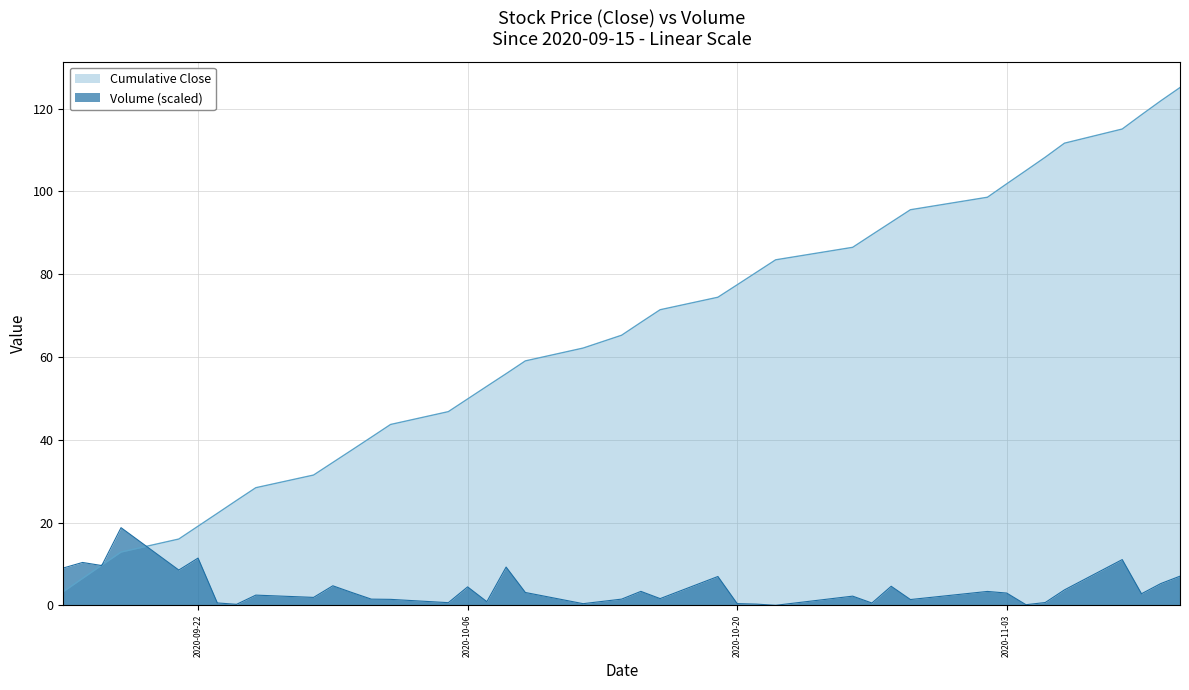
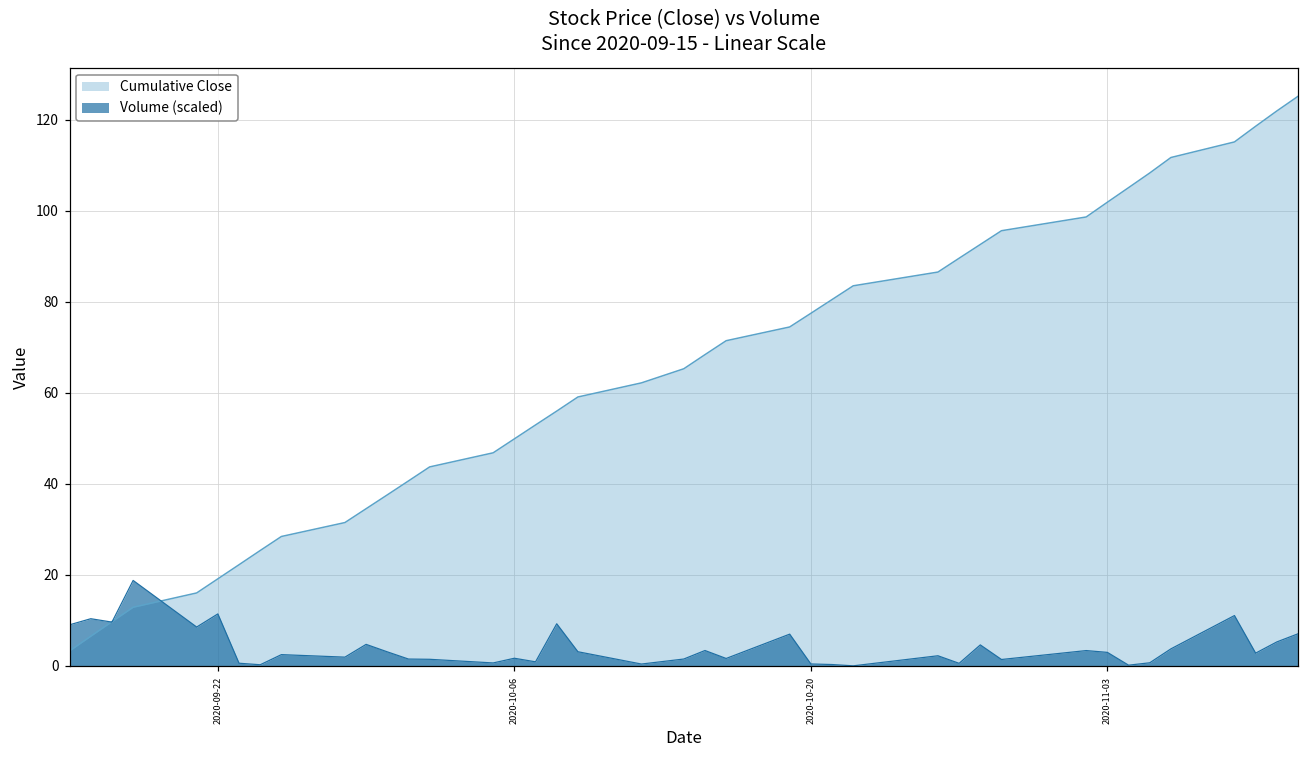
  {
    "Cumulative Close": {
      "2020-09-22": 19,
      "2020-10-06": 50,
      "2020-10-20": 77,
      "2020-11-03": 102
    },
    "Volume (scaled)": {
      "2020-09-22": 11,
-     "2020-10-06": 4,
+     "2020-10-06": 2,
      "2020-10-20": 0,
      "2020-11-03": 3
    }
  }
